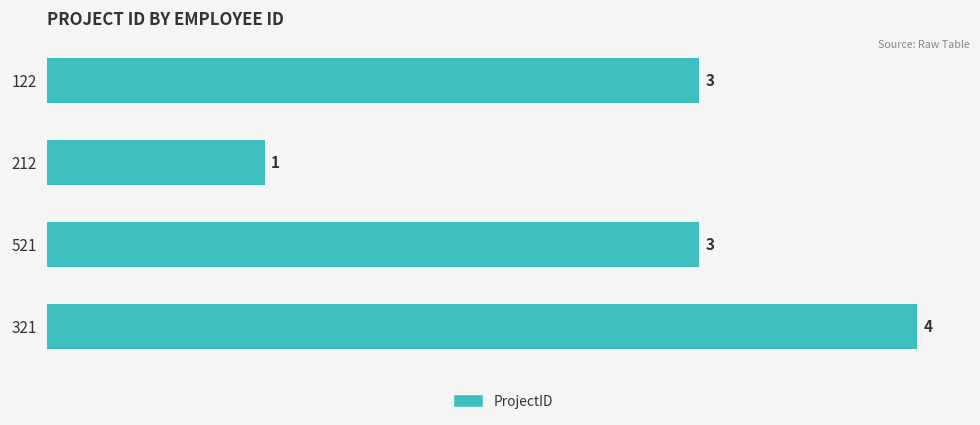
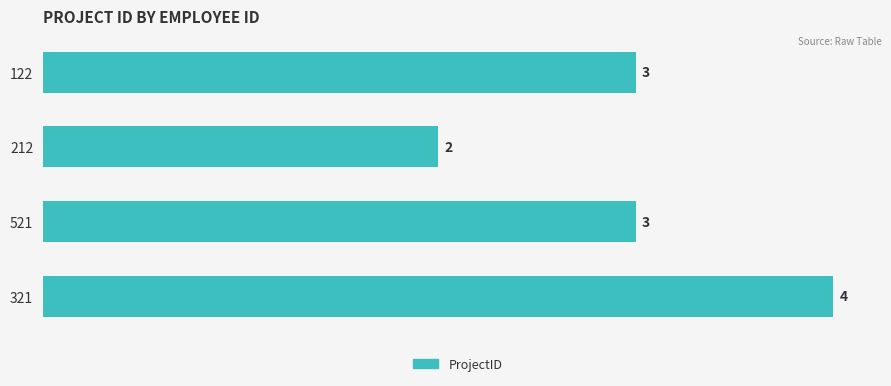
  {
    "122": 3,
-   "212": 1,
+   "212": 2,
    "521": 3,
    "321": 4
  }
